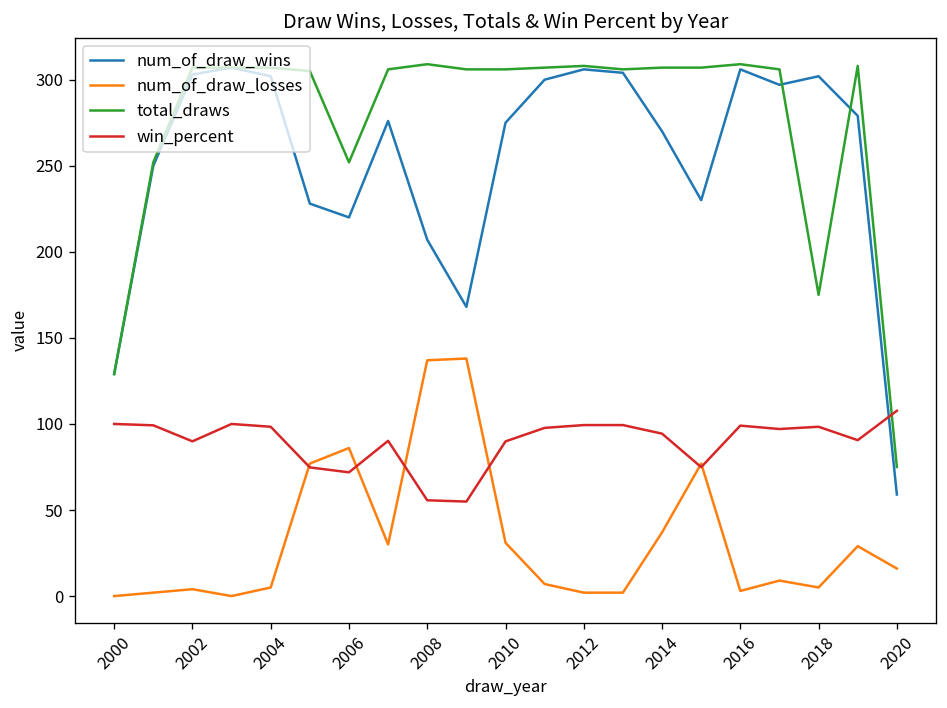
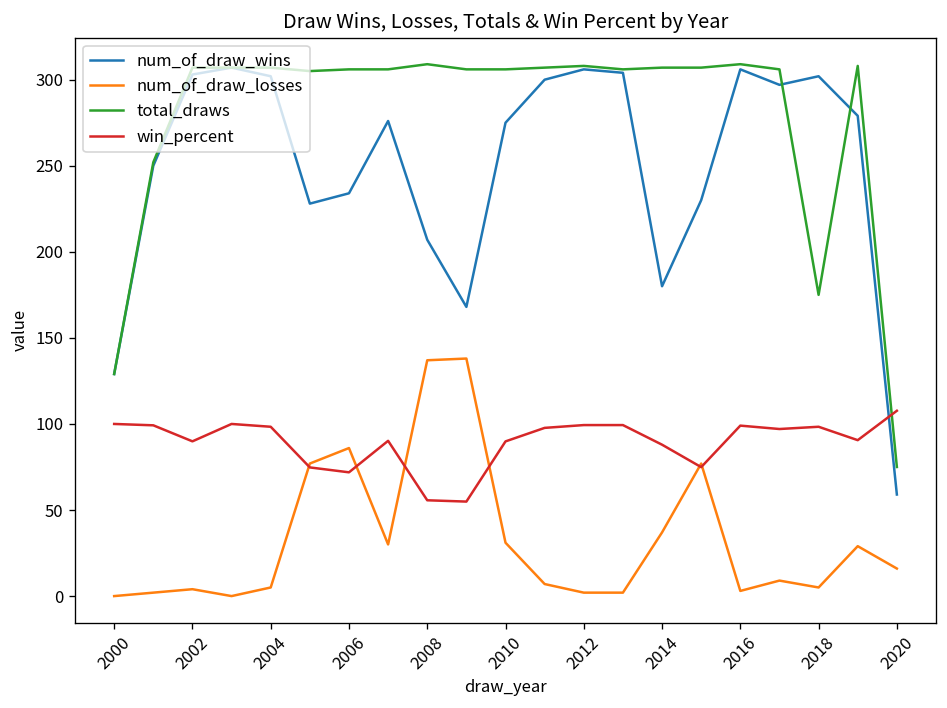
  {
    "num_of_draw_wins": {
-     "2006": 220,
+     "2006": 234,
      "2008": 207,
      "2010": 275,
      "2012": 306,
-     "2014": 270,
+     "2014": 180,
      "2016": 306,
      "2018": 302,
      "2020": 59
    },
    "num_of_draw_losses": {
      "2000": 0,
      "2002": 4,
      "2004": 5,
      "2006": 86,
      "2008": 137,
      "2010": 31,
      "2012": 2,
      "2014": 37,
      "2016": 3,
      "2018": 5,
      "2020": 16
    },
    "total_draws": {
-     "2006": 252,
+     "2006": 306,
      "2008": 309,
      "2010": 306,
      "2012": 308,
      "2014": 307,
      "2016": 309,
      "2018": 175,
      "2020": 75
    },
    "win_percent": {
      "2000": 100,
      "2002": 90,
      "2004": 98,
      "2006": 72,
      "2008": 56,
      "2010": 90,
      "2012": 99,
-     "2014": 94,
+     "2014": 88,
      "2016": 99,
      "2018": 98,
      "2020": 108
    }
  }
